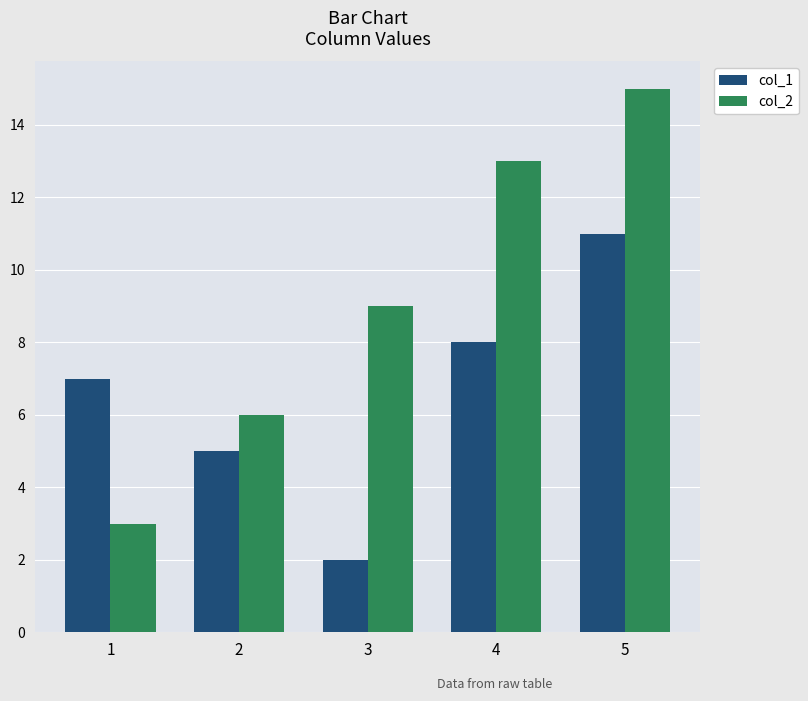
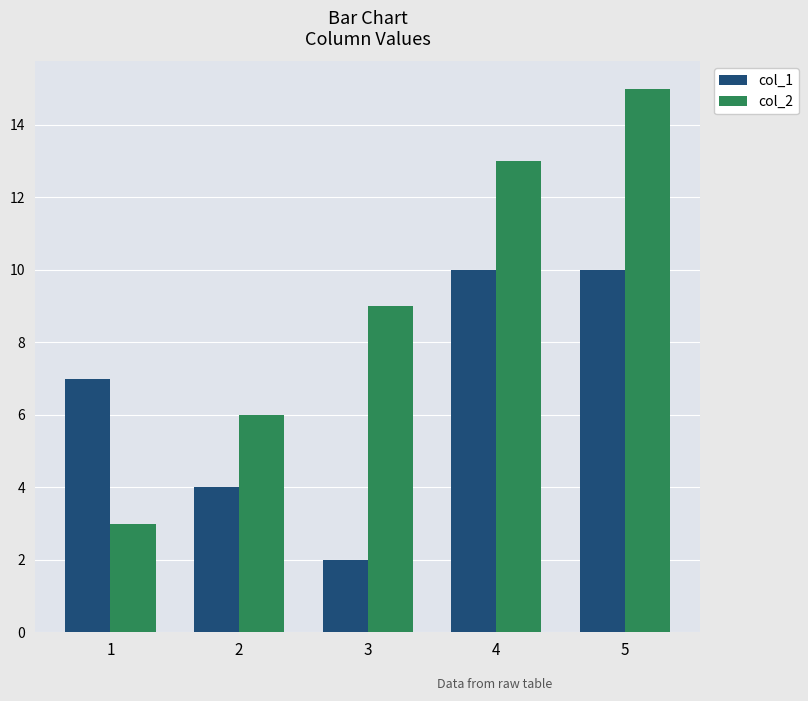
  {
    "col_1": {
      "1": 7,
-     "2": 5,
+     "2": 4,
      "3": 2,
-     "4": 8,
-     "5": 11
+     "4": 10,
+     "5": 10
    },
    "col_2": {
      "1": 3,
      "2": 6,
      "3": 9,
      "4": 13,
      "5": 15
    }
  }
